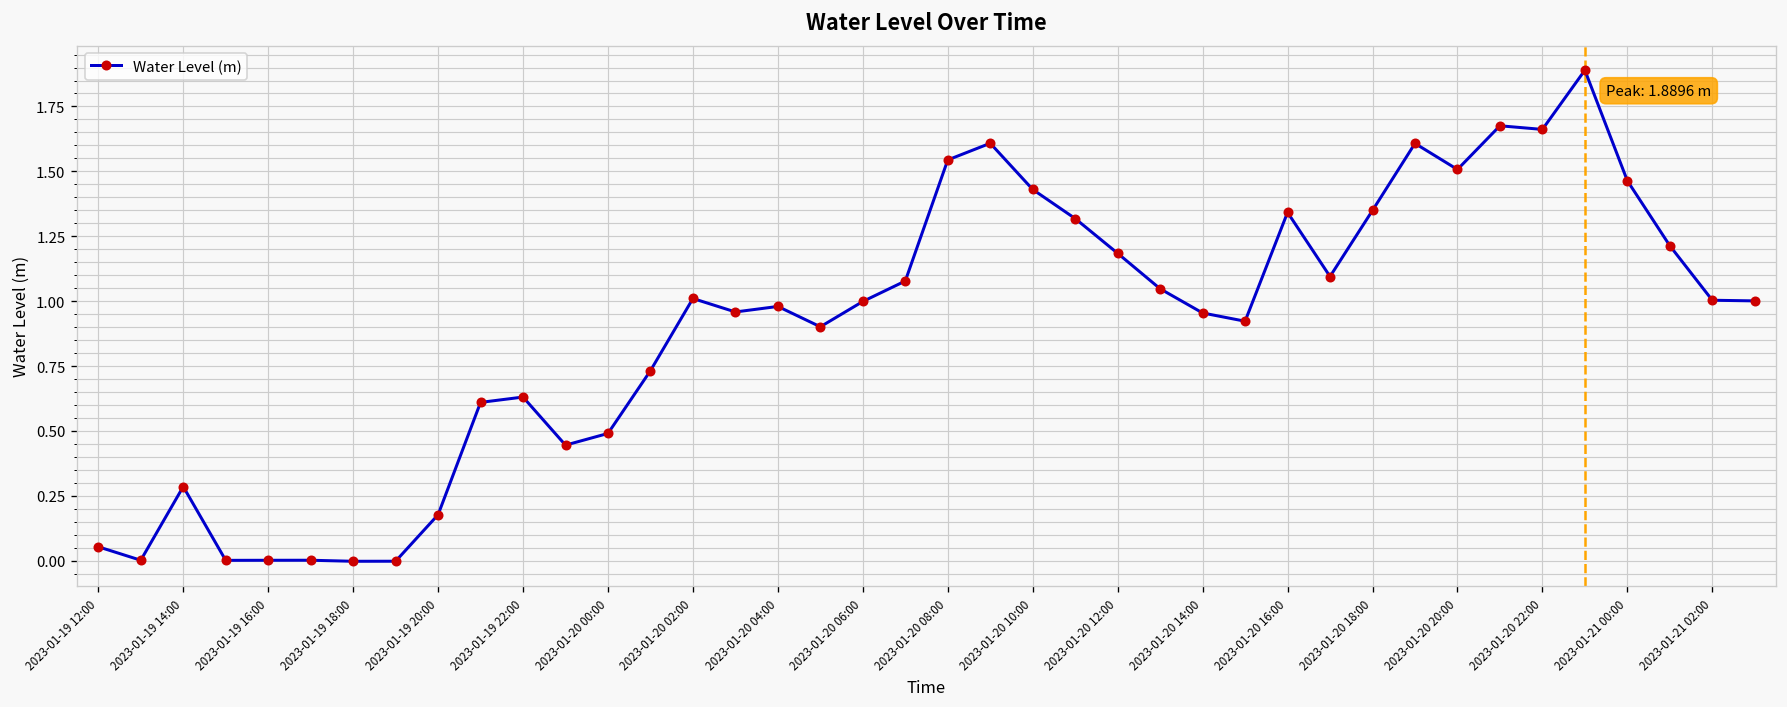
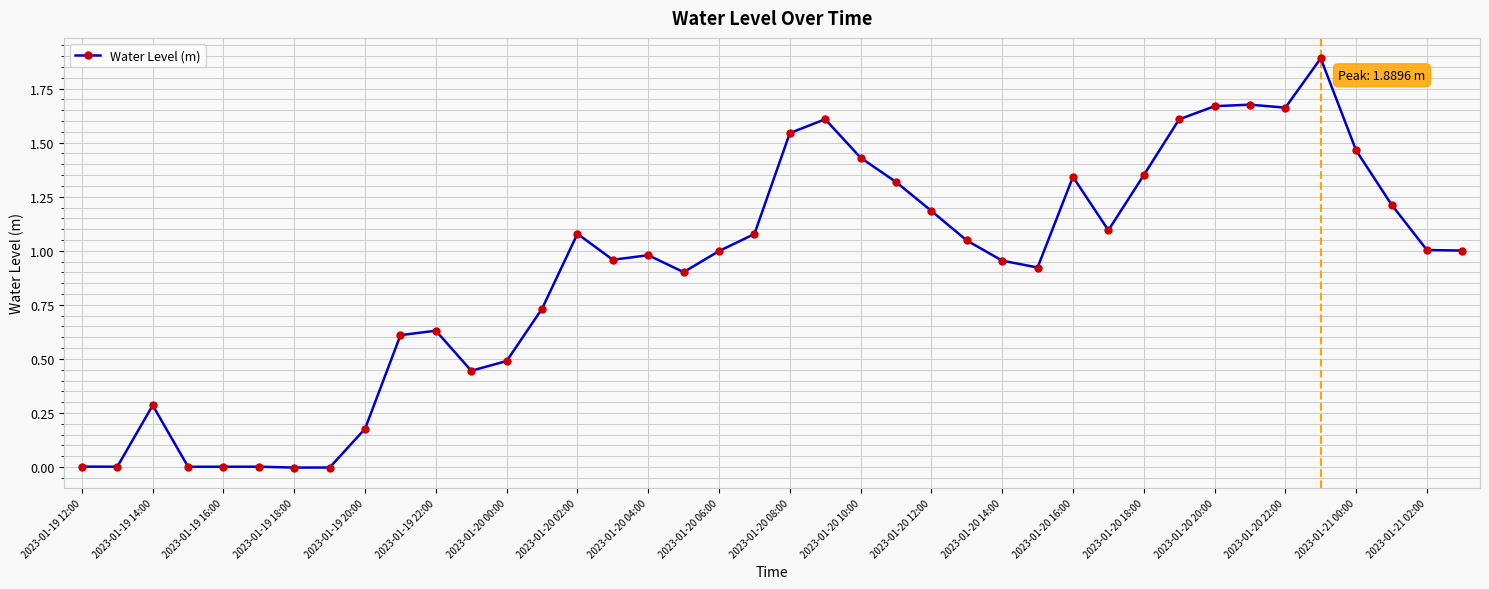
  {
-   "2023-01-19 12:00": 0.05,
+   "2023-01-19 12:00": 0.00,
    "2023-01-19 14:00": 0.29,
    "2023-01-19 16:00": 0.00,
    "2023-01-19 18:00": 0.00,
    "2023-01-19 20:00": 0.18,
    "2023-01-19 22:00": 0.63,
    "2023-01-20 00:00": 0.49,
-   "2023-01-20 02:00": 1.01,
+   "2023-01-20 02:00": 1.08,
    "2023-01-20 04:00": 0.98,
    "2023-01-20 06:00": 1.00,
    "2023-01-20 08:00": 1.54,
    "2023-01-20 10:00": 1.43,
    "2023-01-20 12:00": 1.18,
    "2023-01-20 14:00": 0.95,
    "2023-01-20 16:00": 1.34,
    "2023-01-20 18:00": 1.35,
-   "2023-01-20 20:00": 1.51,
+   "2023-01-20 20:00": 1.67,
    "2023-01-20 22:00": 1.66,
    "2023-01-21 00:00": 1.46,
    "2023-01-21 02:00": 1.00
  }
